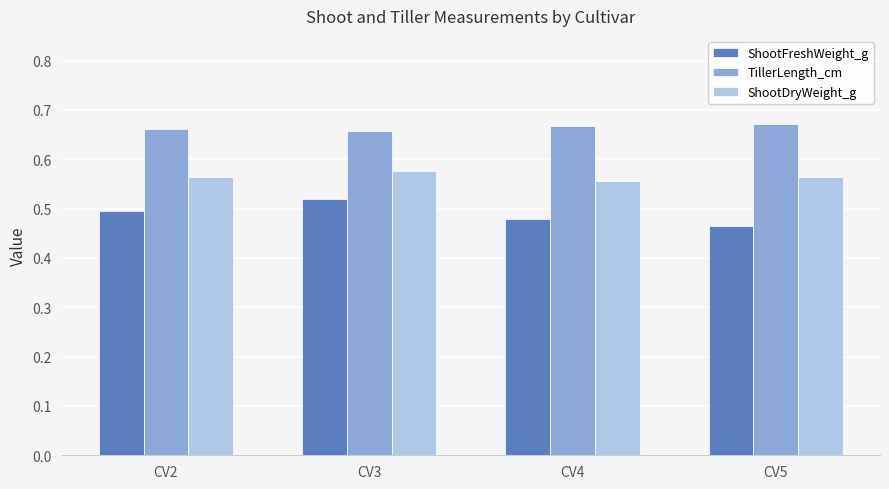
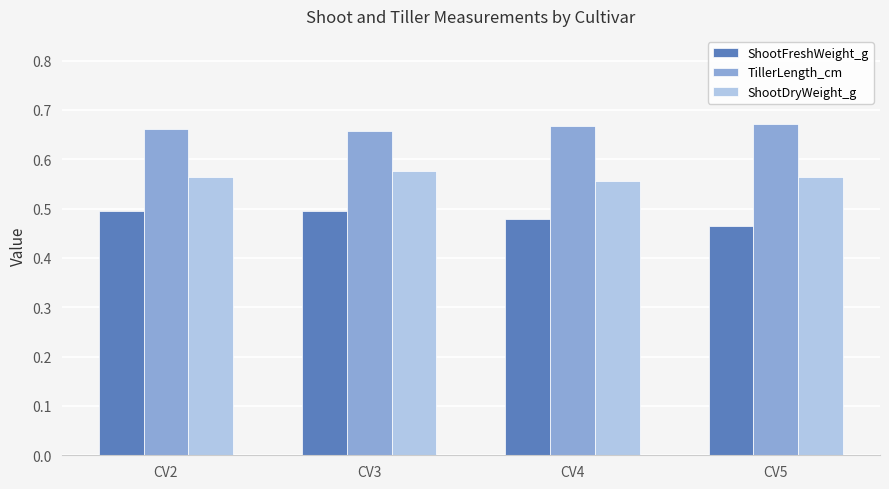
  {
    "ShootFreshWeight_g": {
      "CV2": 0.50,
-     "CV3": 0.52,
+     "CV3": 0.50,
      "CV4": 0.48,
      "CV5": 0.47
    }
  }
